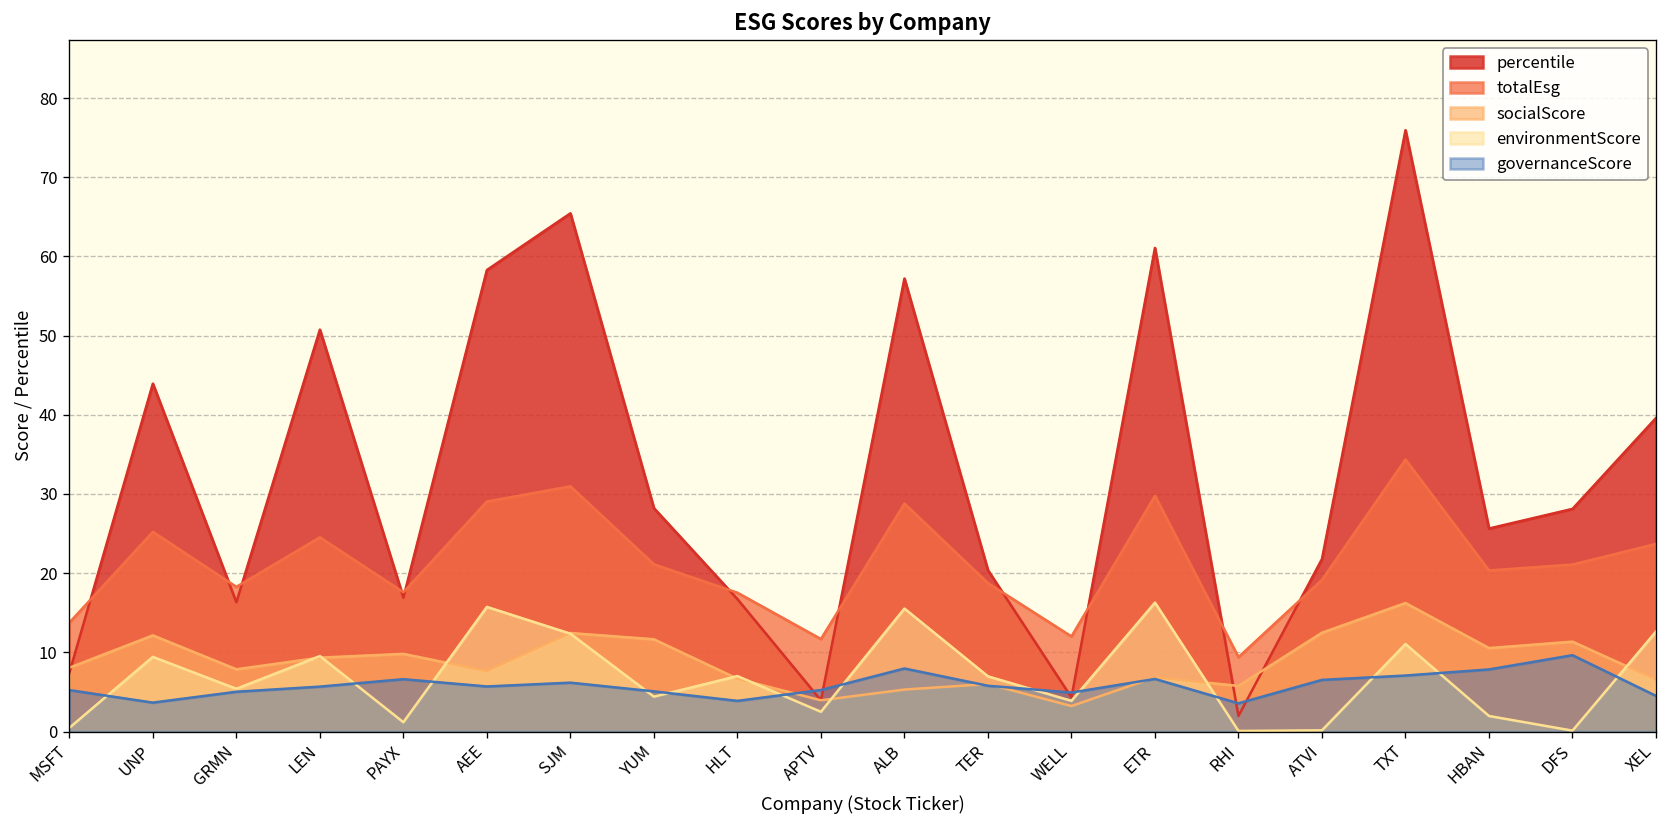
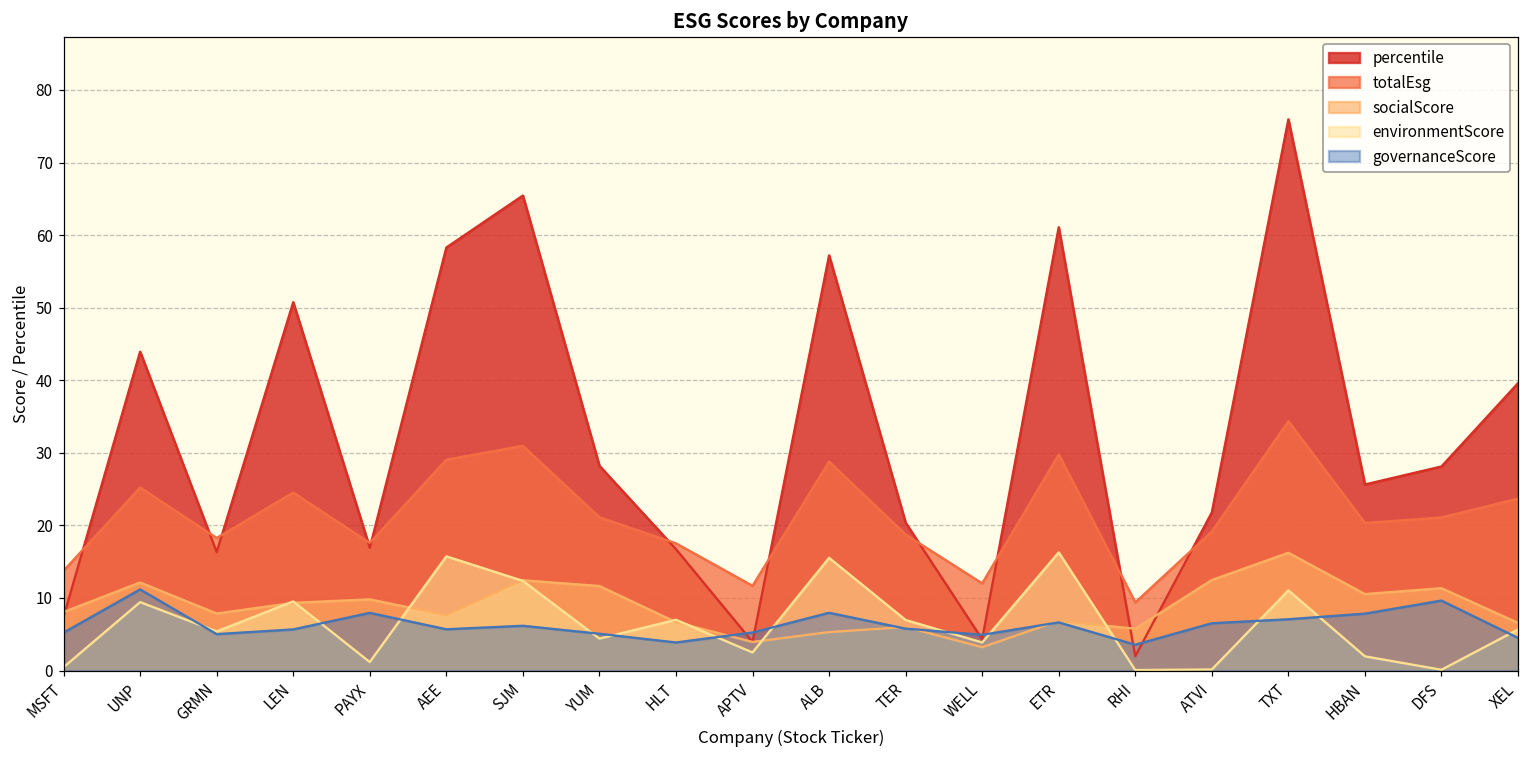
  {
    "percentile": {
      "MSFT": 7,
      "UNP": 44,
      "GRMN": 16,
      "LEN": 51,
      "PAYX": 17,
      "AEE": 58,
      "SJM": 65,
      "YUM": 28,
      "HLT": 17,
      "ALB": 57,
      "TER": 20,
      "WELL": 4,
      "ETR": 61,
      "RHI": 2,
      "ATVI": 22,
      "TXT": 76,
      "HBAN": 26,
      "DFS": 28,
      "XEL": 40
    },
    "totalEsg": {
      "MSFT": 14,
      "UNP": 25,
      "GRMN": 18,
      "LEN": 25,
      "PAYX": 18,
      "AEE": 29,
      "SJM": 31,
      "YUM": 21,
      "HLT": 18,
      "APTV": 12,
      "ALB": 29,
      "TER": 19,
      "WELL": 12,
      "ETR": 30,
      "RHI": 9,
      "ATVI": 19,
      "TXT": 34,
      "HBAN": 20,
      "DFS": 21,
      "XEL": 24
    },
    "socialScore": {
      "MSFT": 8,
      "UNP": 12,
      "GRMN": 8,
      "PAYX": 10,
      "AEE": 8,
      "YUM": 12,
      "ALB": 5,
      "WELL": 3,
      "RHI": 6,
      "ATVI": 12,
      "TXT": 16,
      "HBAN": 11,
      "DFS": 11,
      "XEL": 7
    },
    "environmentScore": {
      "MSFT": 0,
      "UNP": 9,
      "PAYX": 1,
      "AEE": 16,
      "YUM": 4,
      "APTV": 2,
      "ALB": 16,
      "TER": 7,
      "WELL": 4,
      "ETR": 16,
      "RHI": 0,
      "ATVI": 0,
      "TXT": 11,
      "HBAN": 2,
      "DFS": 0,
-     "XEL": 13
+     "XEL": 6
    },
    "governanceScore": {
      "MSFT": 5,
-     "UNP": 4,
+     "UNP": 11,
      "LEN": 6,
-     "PAYX": 7,
+     "PAYX": 8,
      "AEE": 6,
      "SJM": 6,
      "YUM": 5,
      "HLT": 4,
      "APTV": 5,
      "ALB": 8,
      "WELL": 5,
      "RHI": 4,
      "ATVI": 7,
      "TXT": 7,
      "HBAN": 8,
      "DFS": 10,
      "XEL": 5
    }
  }
